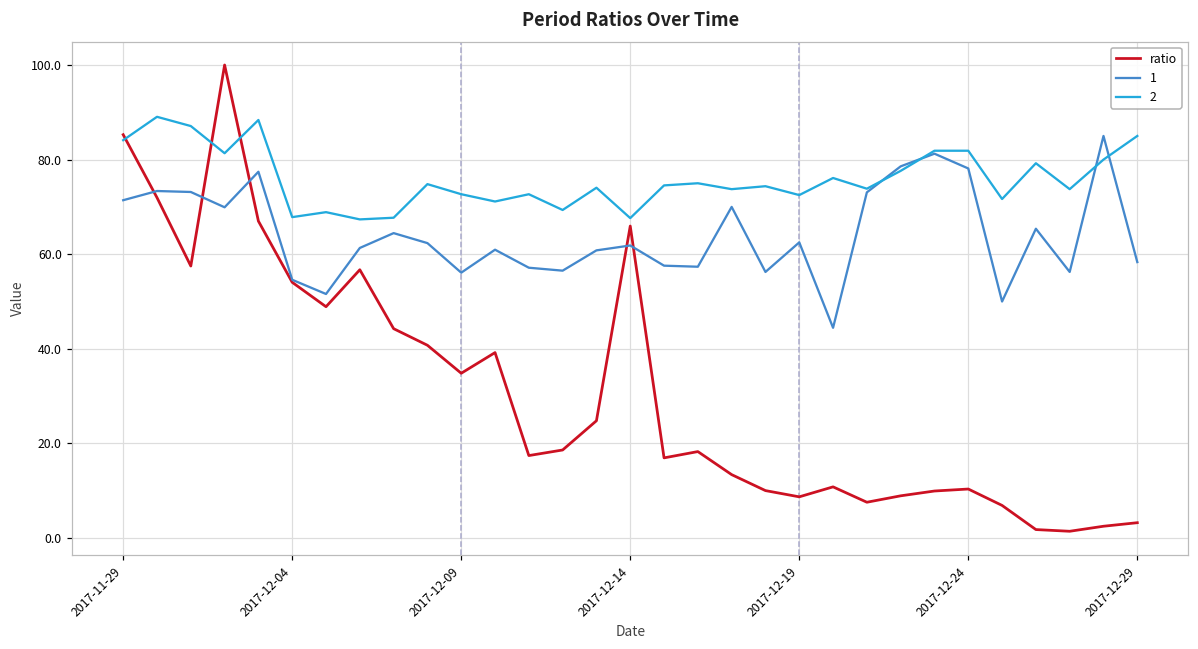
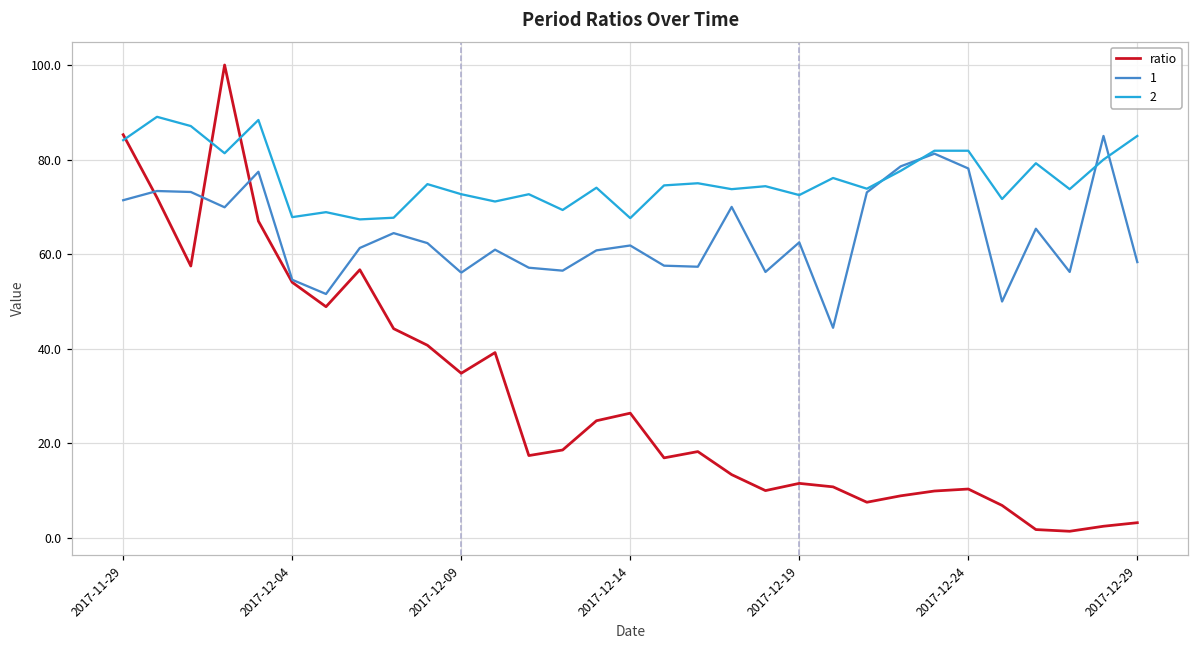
  {
    "ratio": {
      "2017-11-29": 85,
      "2017-12-09": 35,
-     "2017-12-14": 66,
-     "2017-12-19": 9,
+     "2017-12-14": 26,
+     "2017-12-19": 12,
      "2017-12-24": 10,
      "2017-12-29": 3
    }
  }
